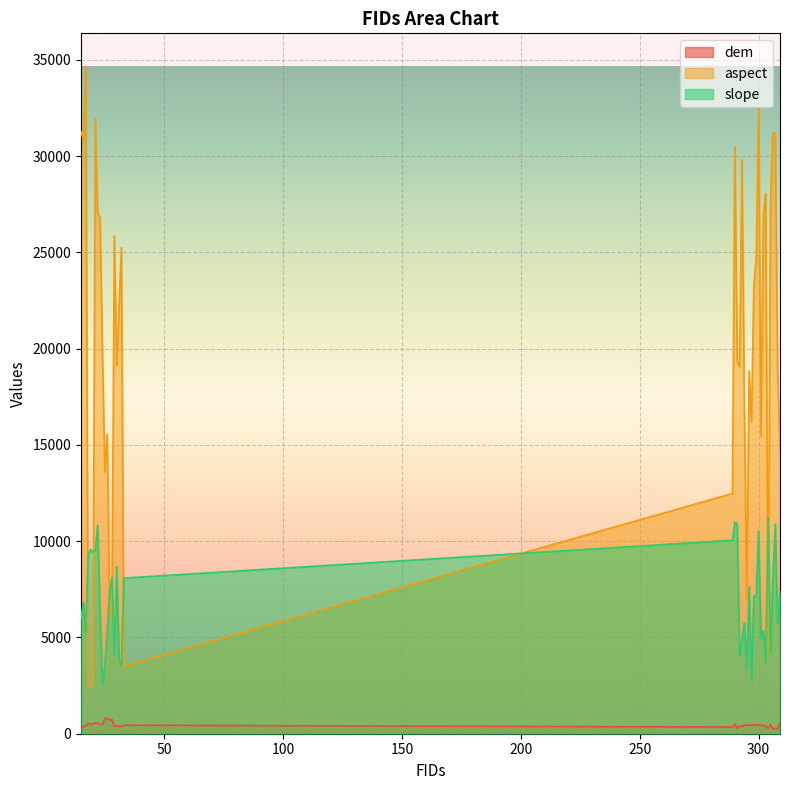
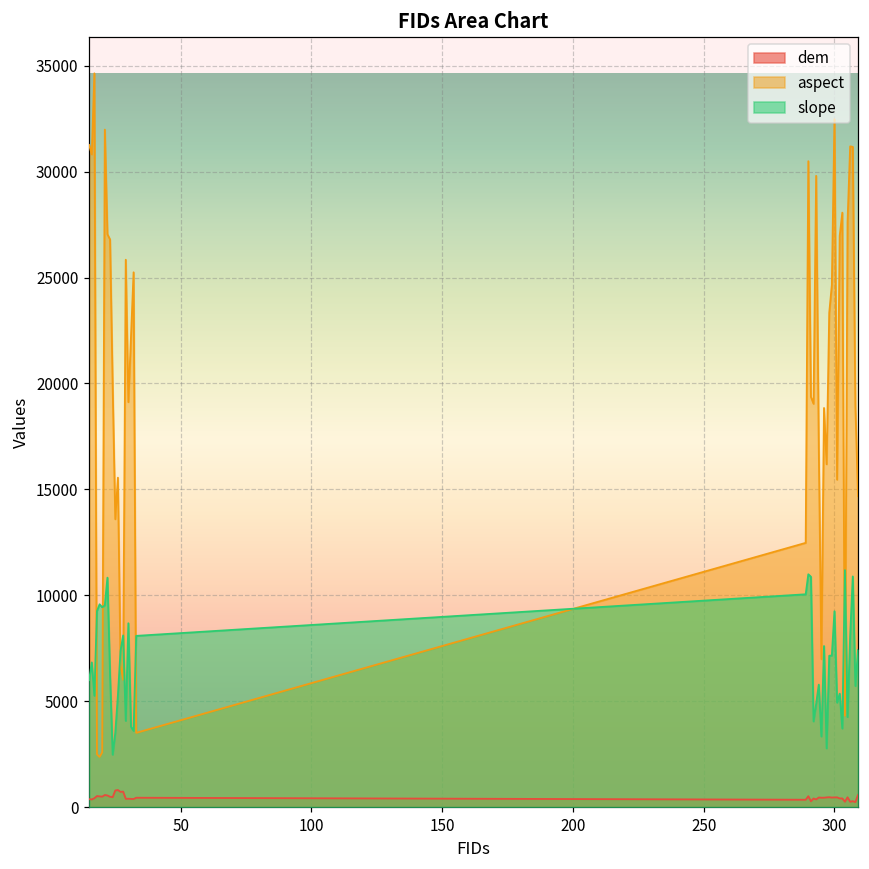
  {
    "dem": {
      "300": 500
    },
    "aspect": {
      "300": 32500
    },
    "slope": {
-     "300": 10500
+     "300": 9200
    }
  }
